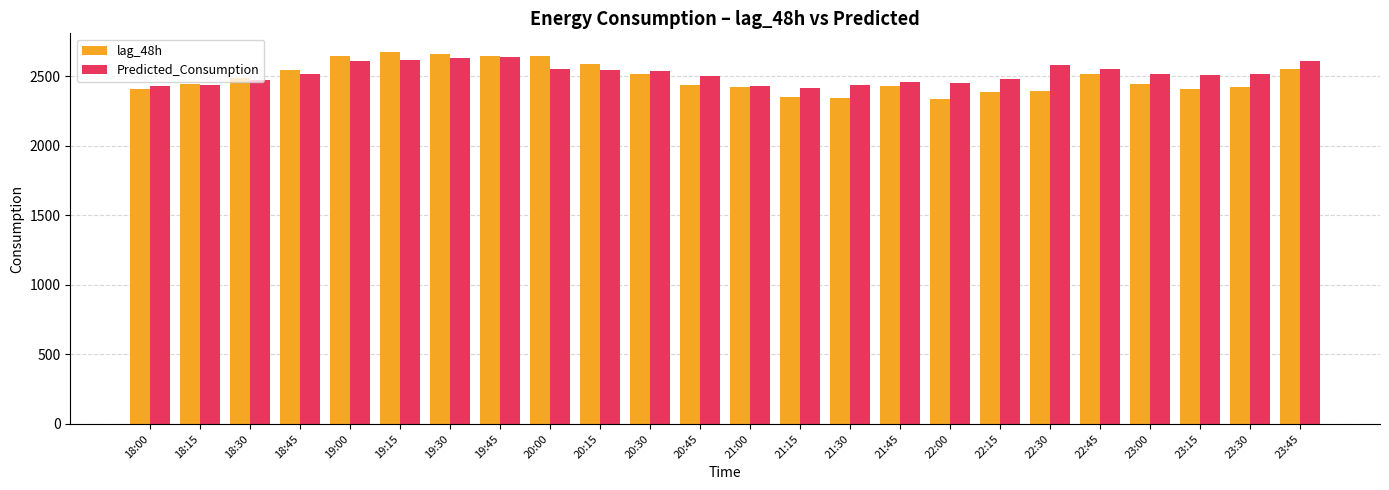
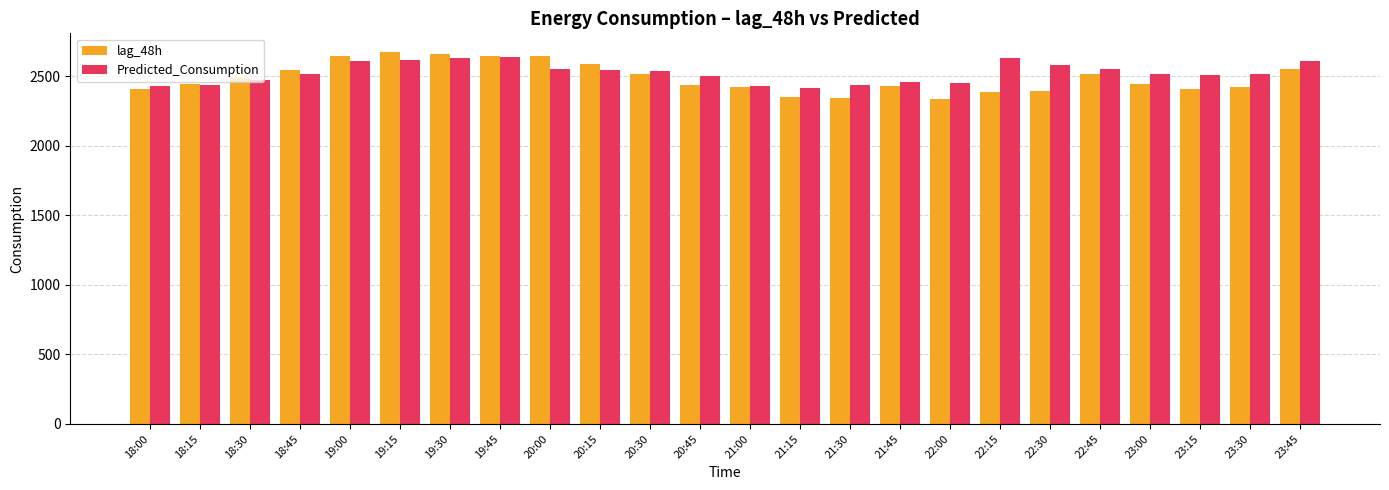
  {
    "lag_48h": {
      "18:00": 2410,
      "18:15": 2440,
      "18:45": 2540,
      "19:00": 2640,
      "19:15": 2670,
      "19:30": 2660,
      "19:45": 2650,
      "20:00": 2640,
      "20:15": 2590,
      "20:30": 2520,
      "20:45": 2440,
      "21:00": 2420,
      "21:15": 2350,
      "21:30": 2340,
      "21:45": 2430,
      "22:00": 2330,
      "22:15": 2390,
      "22:30": 2400,
      "22:45": 2520,
      "23:00": 2440,
      "23:15": 2400,
      "23:30": 2420,
      "23:45": 2550
    },
    "Predicted_Consumption": {
      "18:00": 2420,
      "18:15": 2440,
      "18:45": 2510,
      "19:00": 2610,
      "19:15": 2610,
      "19:30": 2630,
      "19:45": 2640,
      "20:00": 2550,
      "20:15": 2540,
      "20:30": 2530,
      "20:45": 2500,
      "21:00": 2430,
      "21:15": 2410,
      "21:30": 2440,
      "21:45": 2460,
      "22:00": 2450,
-     "22:15": 2480,
+     "22:15": 2630,
      "22:30": 2580,
      "22:45": 2550,
      "23:00": 2510,
      "23:15": 2510,
      "23:30": 2510,
      "23:45": 2610
    }
  }
